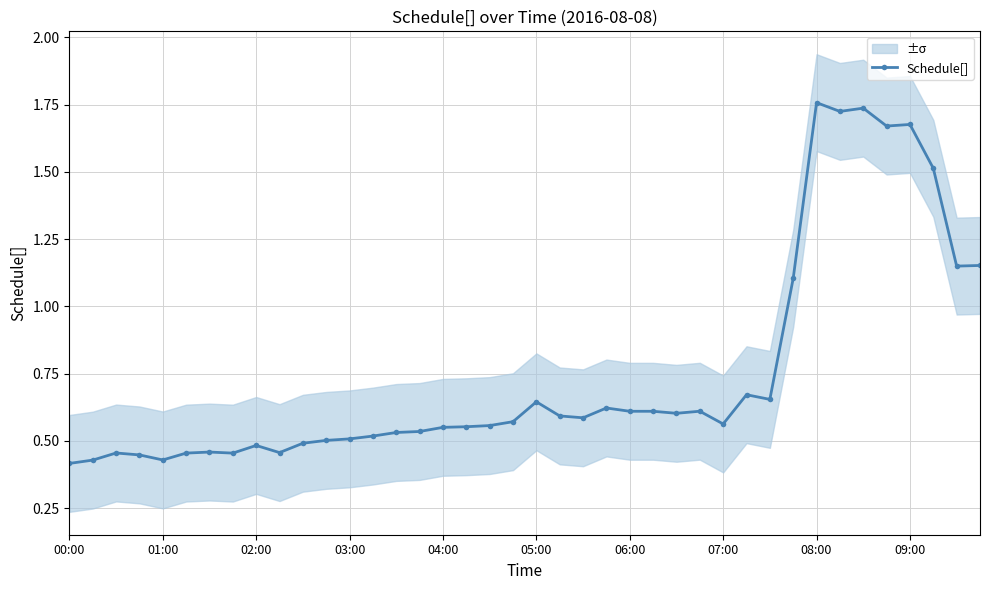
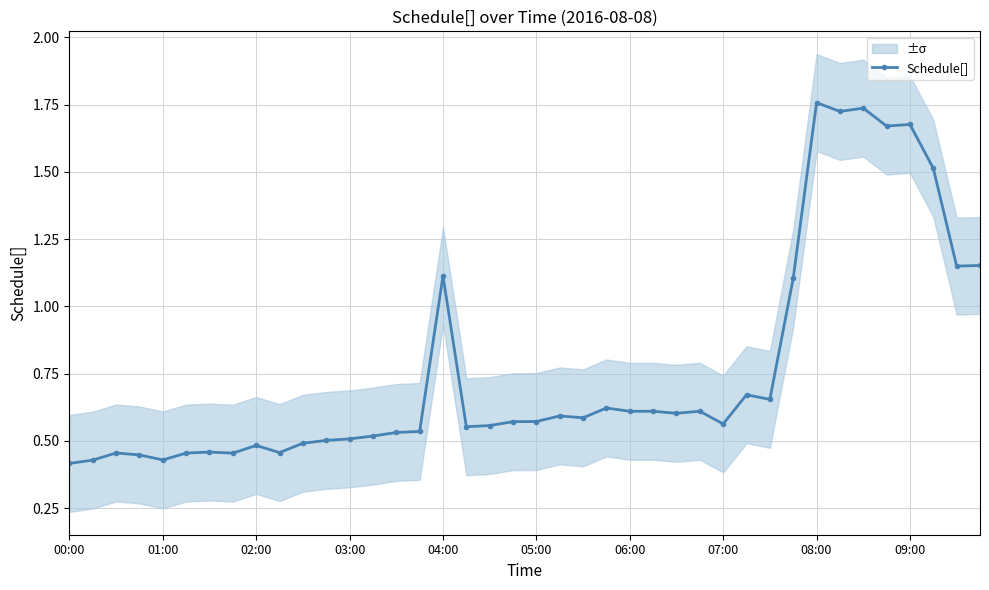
  {
    "Schedule[]": {
      "00:00": 0.42,
      "01:00": 0.43,
      "02:00": 0.48,
      "03:00": 0.51,
-     "04:00": 0.55,
-     "05:00": 0.64,
+     "04:00": 1.11,
+     "05:00": 0.57,
      "06:00": 0.61,
      "07:00": 0.56,
      "08:00": 1.76,
      "09:00": 1.68
    }
  }
